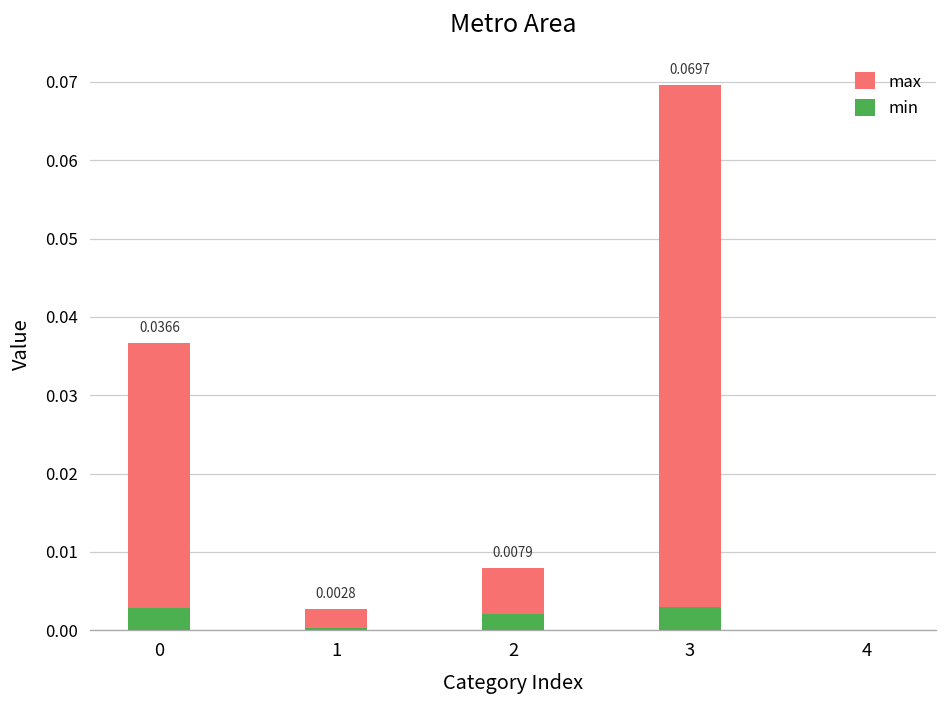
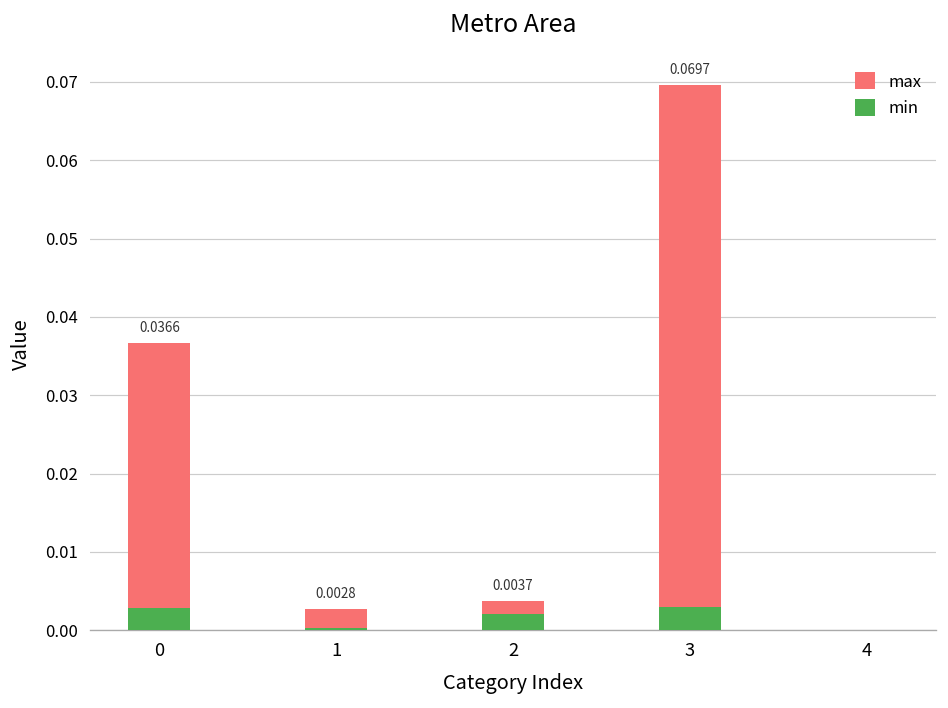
  {
    "max": {
      "0": 0.0366,
      "1": 0.0028,
-     "2": 0.0079,
+     "2": 0.0037,
      "3": 0.0697
    },
    "min": {
      "4": 0.000
    }
  }
